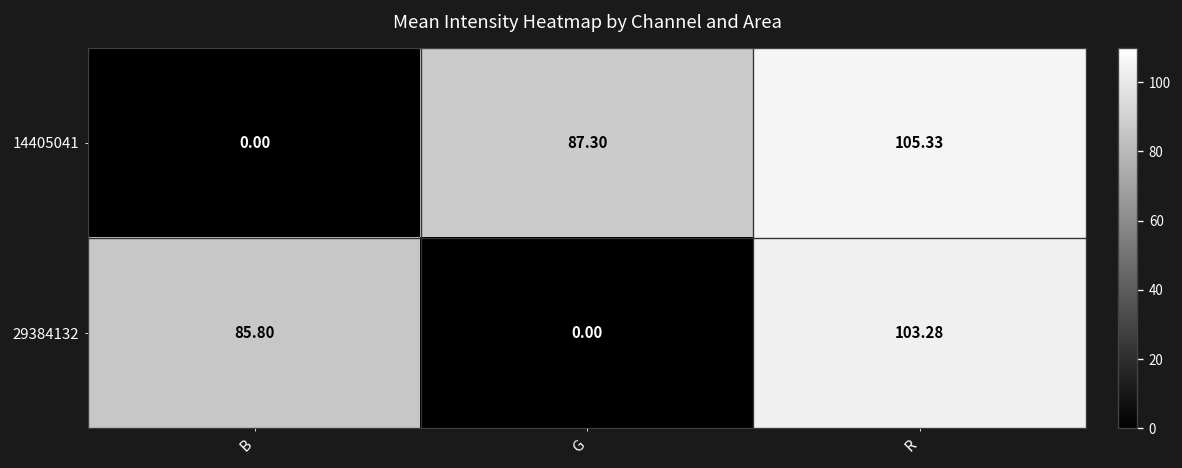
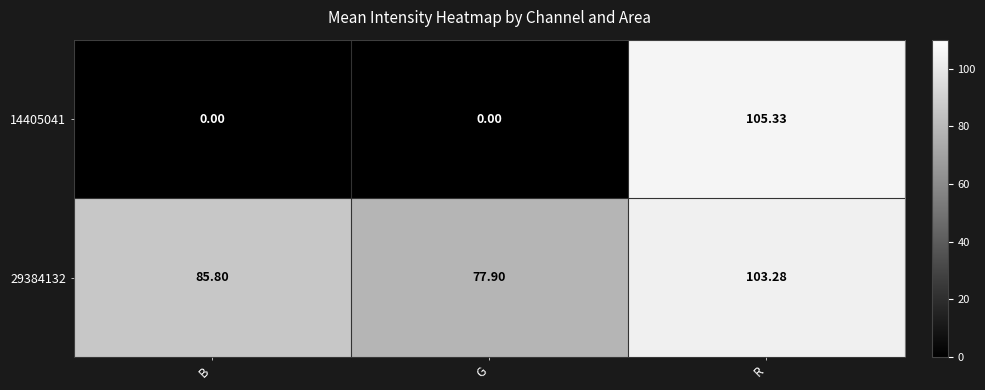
  {
    "14405041": {
      "B": 0.00,
-     "G": 87.30,
+     "G": 0.00,
      "R": 105.33
    },
    "29384132": {
      "B": 85.80,
-     "G": 0.00,
+     "G": 77.90,
      "R": 103.28
    }
  }
